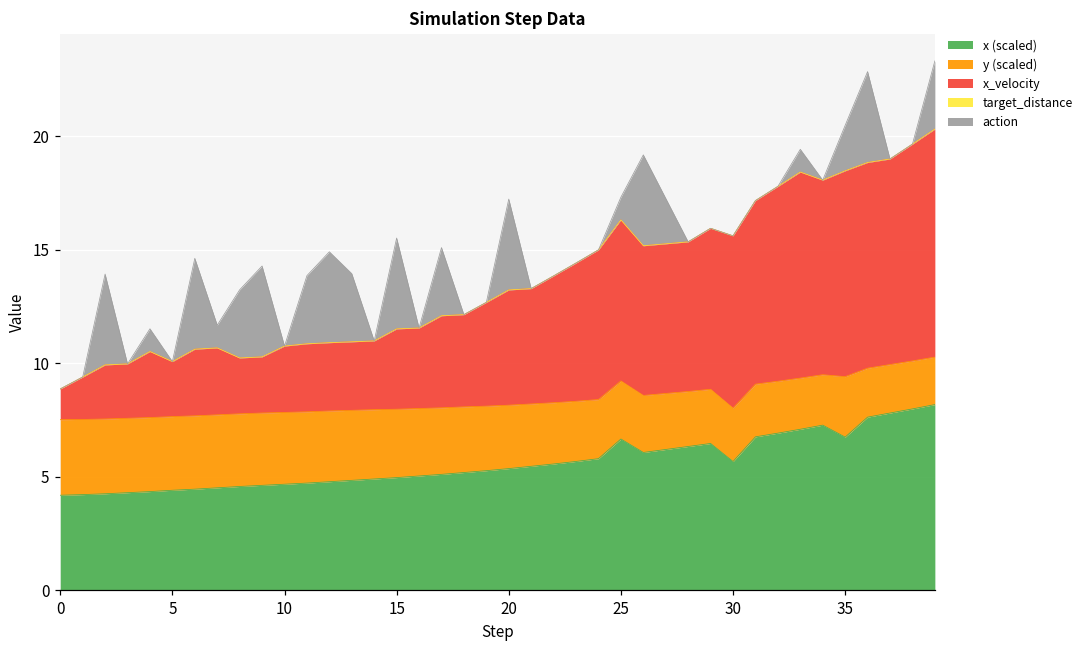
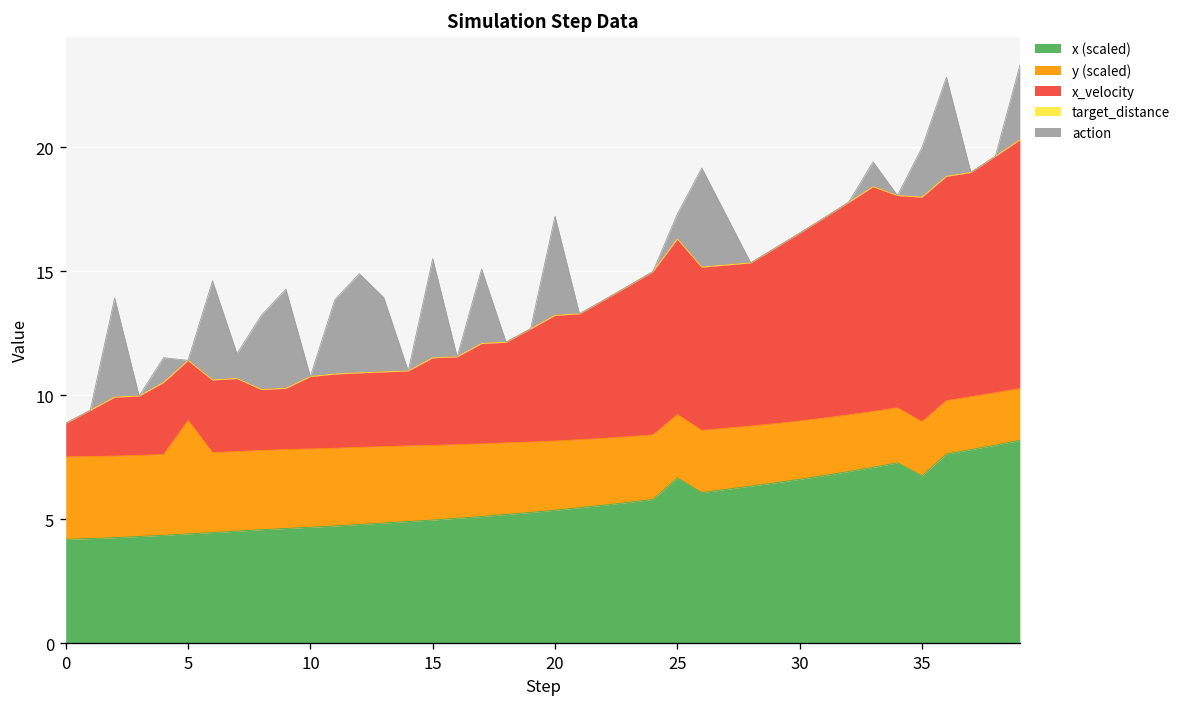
  {
    "x (scaled)": {
      "0": 4.2,
      "5": 4.4,
      "10": 4.7,
      "15": 5.0,
      "20": 5.4,
      "25": 6.7,
-     "30": 5.7,
+     "30": 6.6,
      "35": 6.7
    },
    "y (scaled)": {
      "0": 3.3,
-     "5": 3.2,
+     "5": 4.6,
      "10": 3.2,
      "15": 3.0,
      "20": 2.8,
      "25": 2.6,
      "30": 2.4,
-     "35": 2.7
+     "35": 2.2
    },
    "action": {
      "15": 4.0,
      "20": 4.0,
      "25": 1.0,
      "35": 2.0
    }
  }
